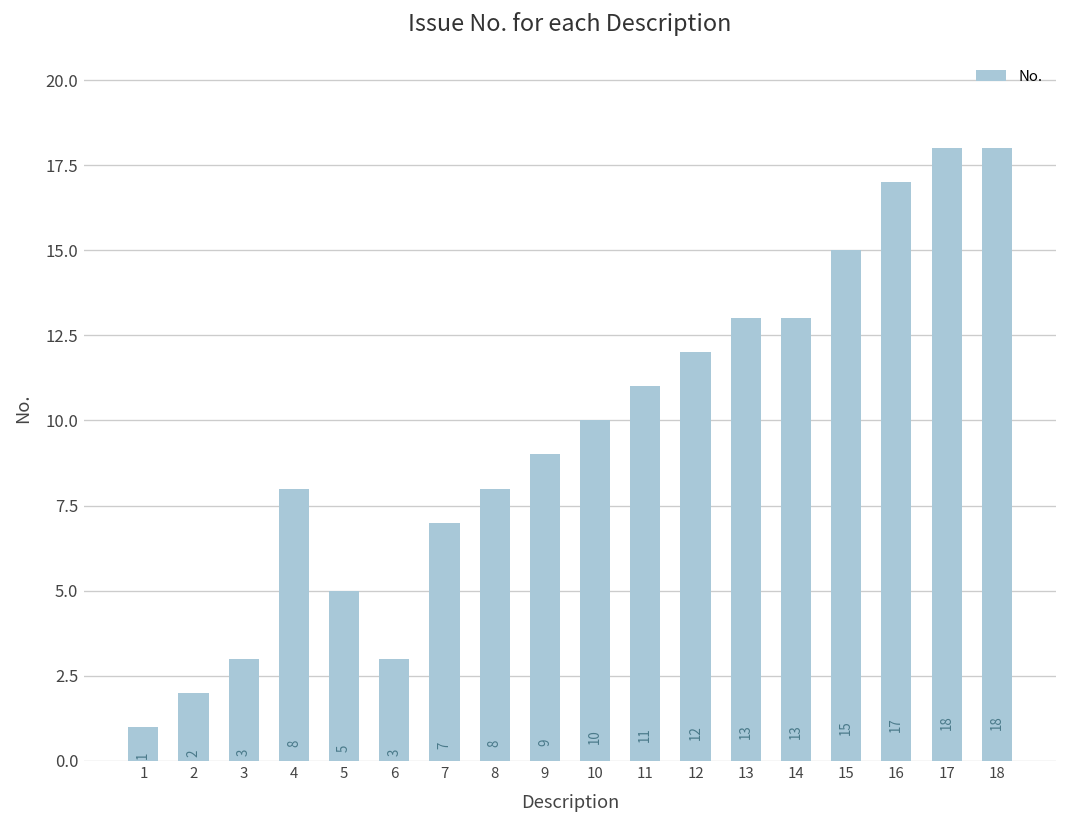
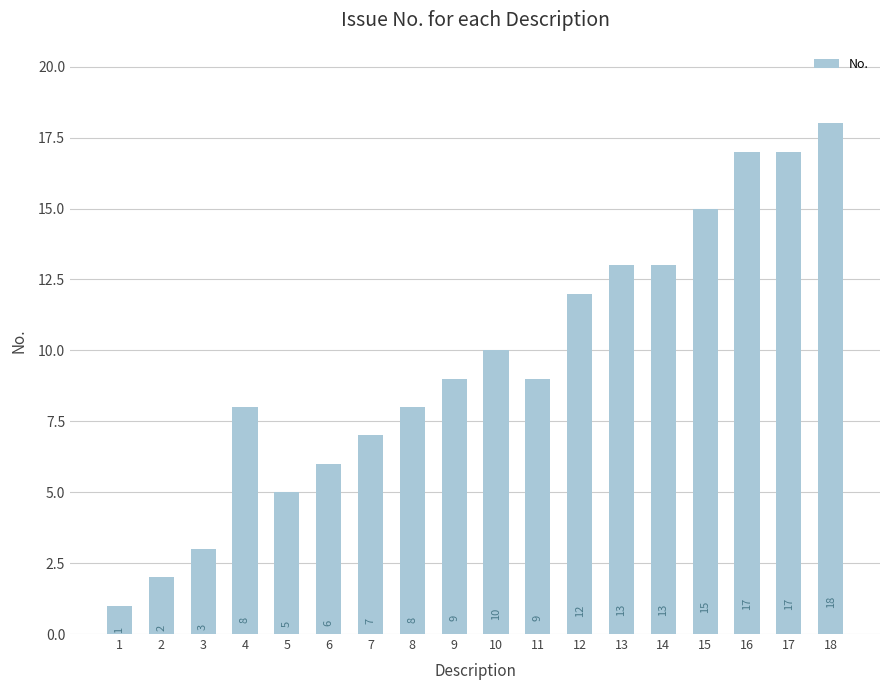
  {
    "1": 1,
    "2": 2,
    "3": 3,
    "4": 8,
    "5": 5,
-   "6": 3,
+   "6": 6,
    "7": 7,
    "8": 8,
    "9": 9,
    "10": 10,
-   "11": 11,
+   "11": 9,
    "12": 12,
    "13": 13,
    "14": 13,
    "15": 15,
    "16": 17,
-   "17": 18,
+   "17": 17,
    "18": 18
  }
